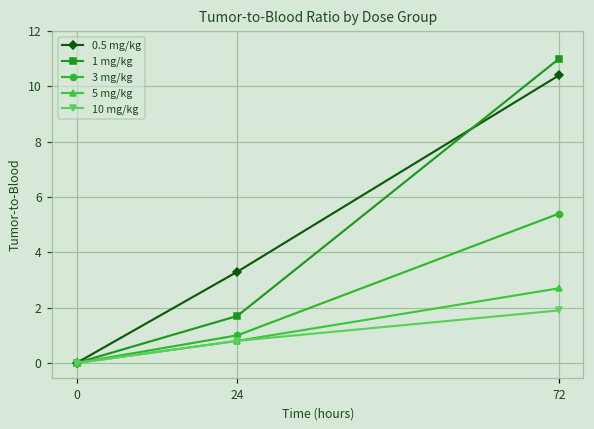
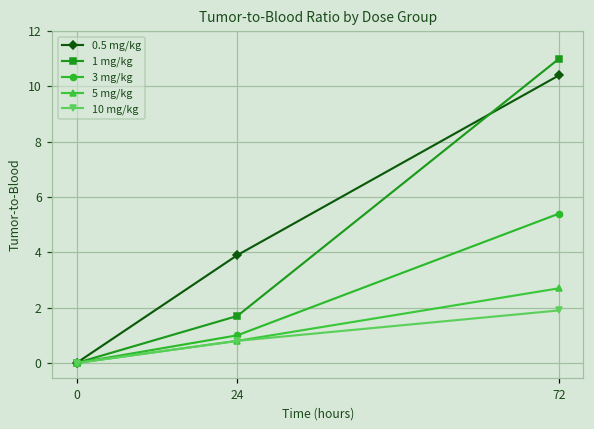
  {
    "0.5 mg/kg": {
-     "24": 3.3,
+     "24": 3.9,
      "72": 10.4
    }
  }
